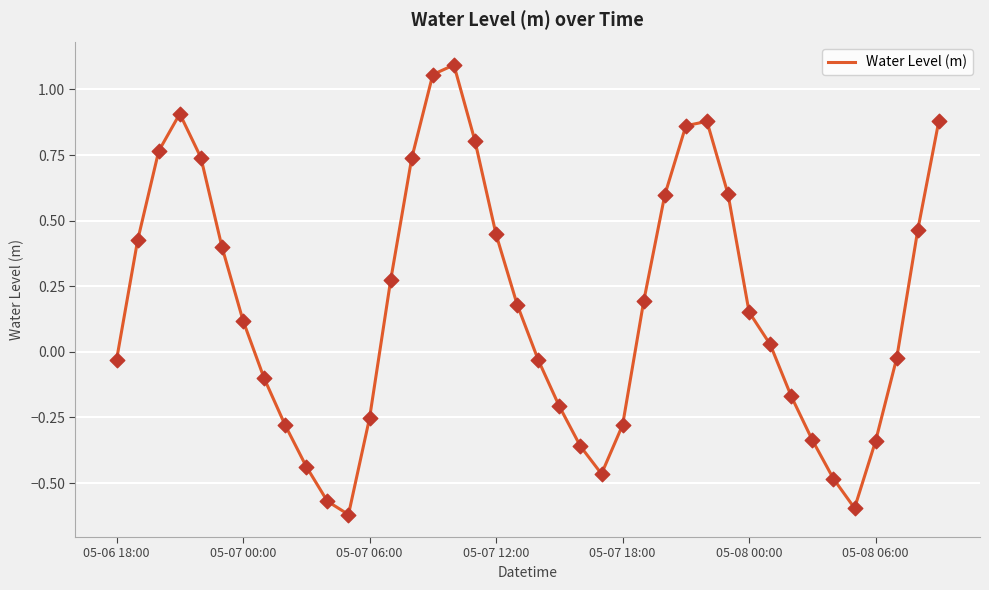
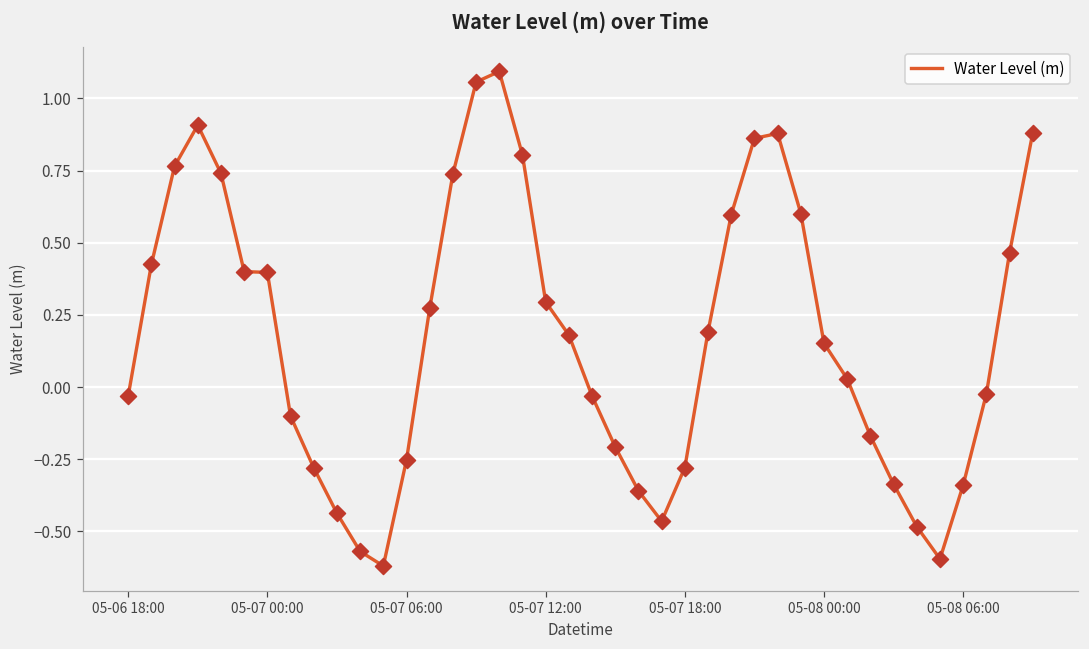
  {
    "05-06 18:00": -0.03,
-   "05-07 00:00": 0.12,
+   "05-07 00:00": 0.40,
    "05-07 06:00": -0.25,
-   "05-07 12:00": 0.45,
+   "05-07 12:00": 0.29,
    "05-07 18:00": -0.28,
    "05-08 00:00": 0.15,
    "05-08 06:00": -0.34
  }
